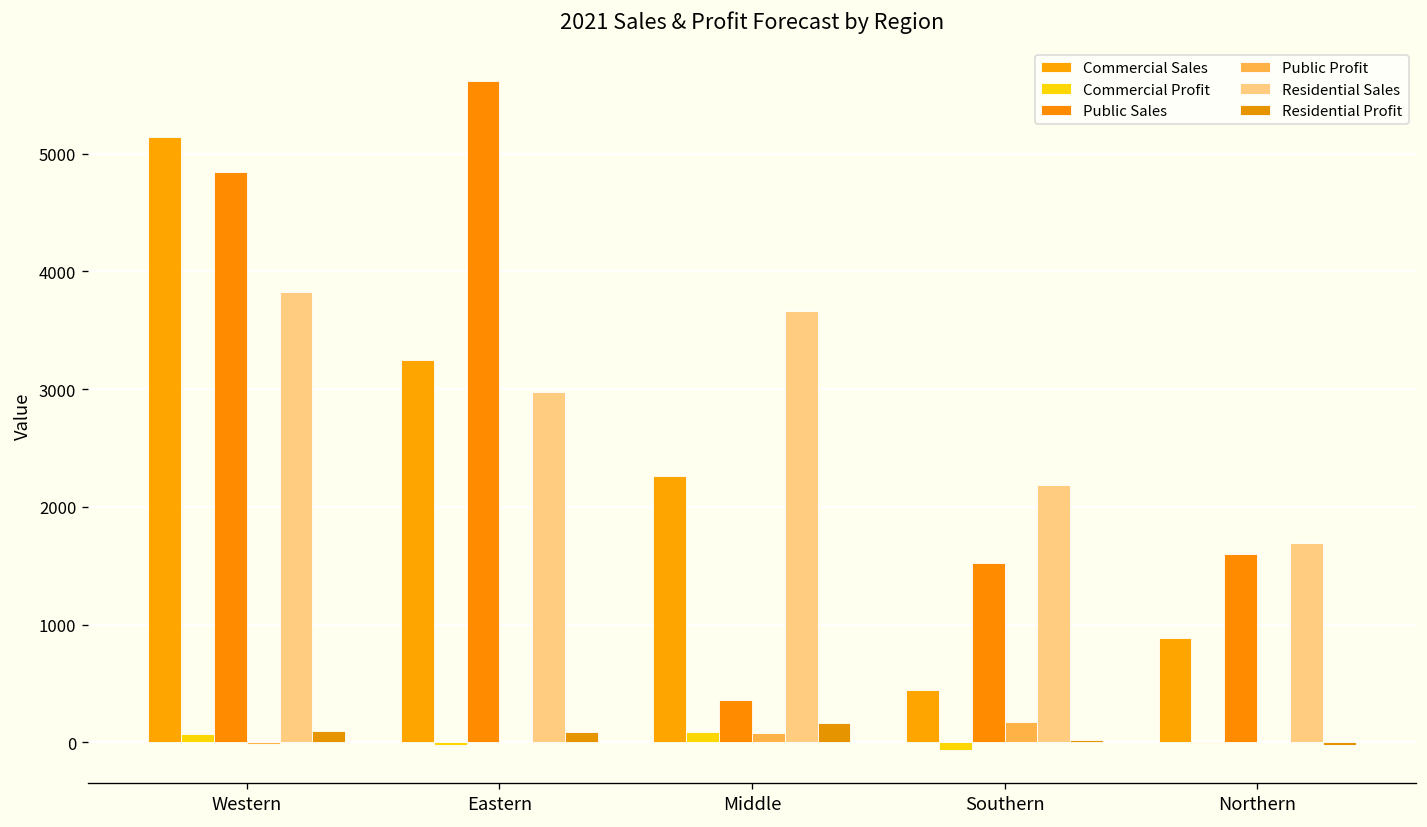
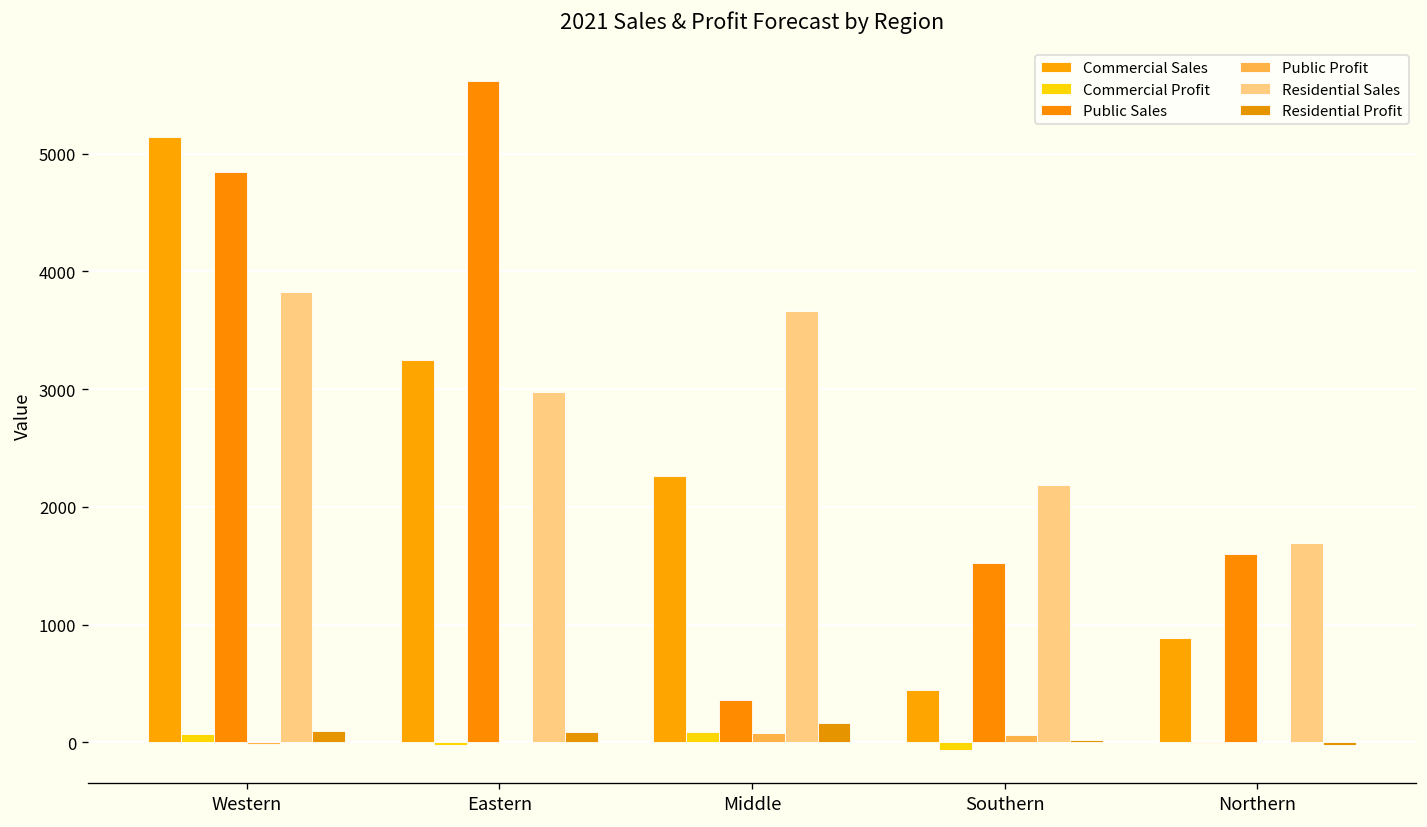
  {
    "Public Profit": {
      "Middle": 100,
-     "Southern": 200
+     "Southern": 100
    },
    "Residential Sales": {
      "Western": 3800,
      "Eastern": 3000,
      "Middle": 3700,
      "Southern": 2200,
      "Northern": 1700
    }
  }
